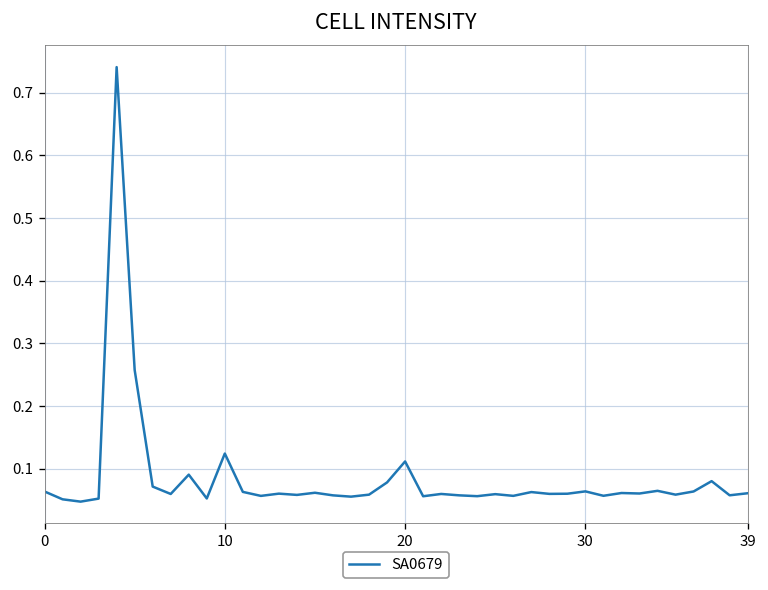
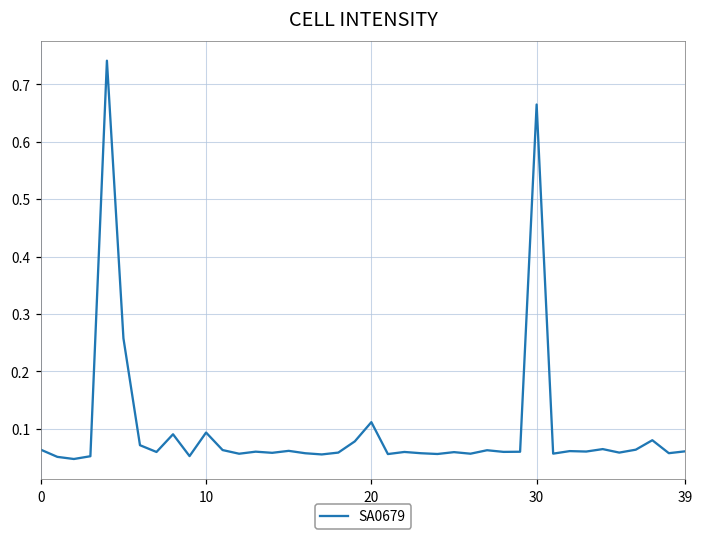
  {
    "0": 0.06,
-   "10": 0.12,
+   "10": 0.09,
    "20": 0.11,
-   "30": 0.06,
+   "30": 0.66,
    "39": 0.06
  }
